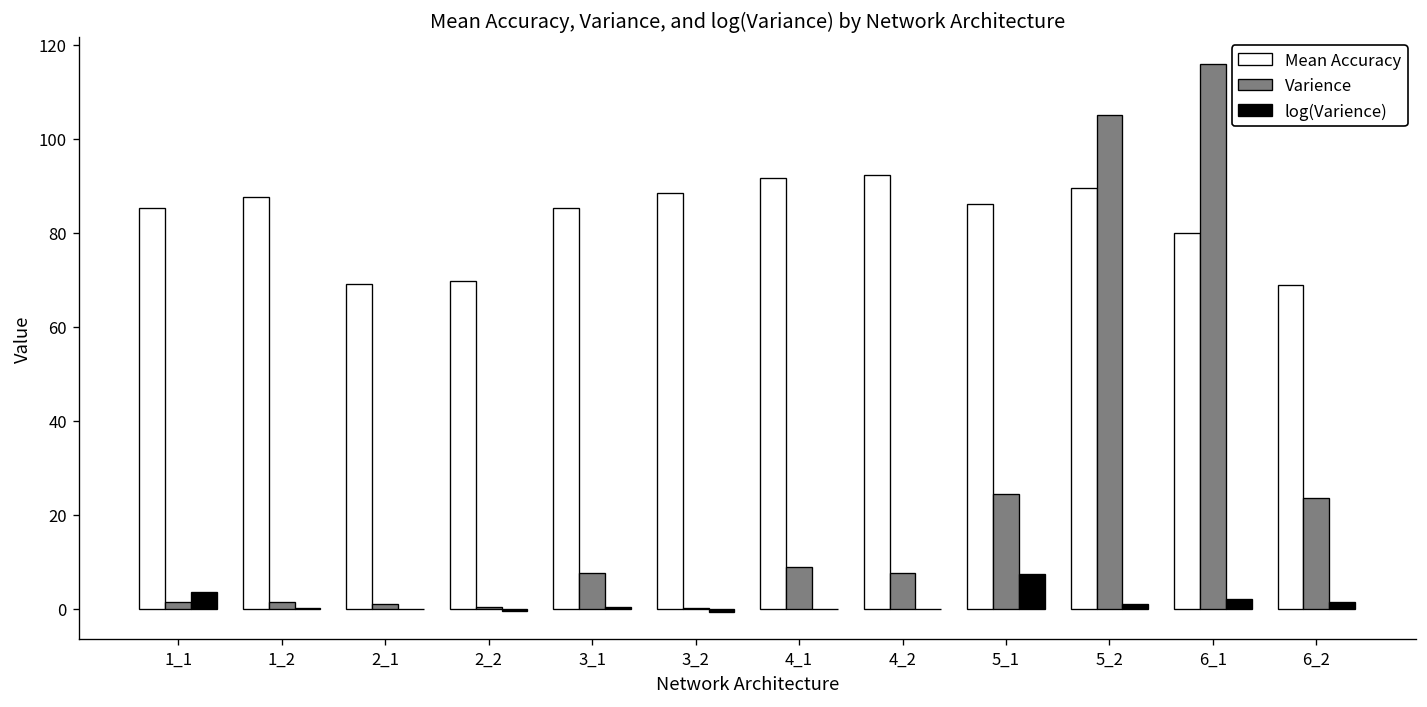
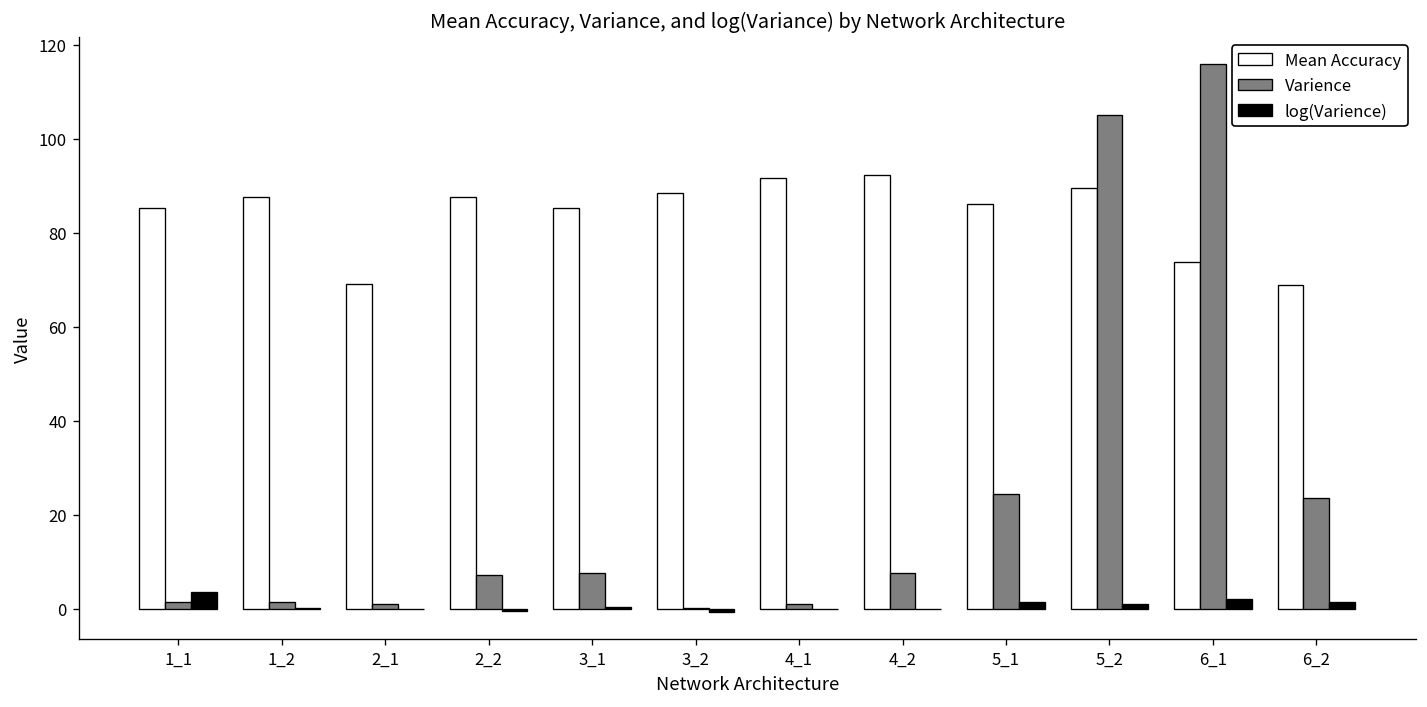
  {
    "Mean Accuracy": {
      "1_1": 85,
      "1_2": 88,
      "2_1": 69,
-     "2_2": 70,
+     "2_2": 88,
      "3_1": 85,
      "3_2": 89,
      "4_1": 92,
      "4_2": 92,
      "5_1": 86,
      "5_2": 90,
-     "6_1": 80,
+     "6_1": 74,
      "6_2": 69
    },
    "Varience": {
      "1_1": 1,
      "1_2": 1,
      "2_1": 1,
-     "2_2": 0,
+     "2_2": 7,
      "3_1": 8,
-     "4_1": 9,
+     "4_1": 1,
      "4_2": 8,
      "5_1": 24,
      "5_2": 105,
      "6_1": 116,
      "6_2": 24
    },
    "log(Varience)": {
      "1_1": 4,
      "3_2": -1,
-     "5_1": 7,
+     "5_1": 1,
      "5_2": 1,
      "6_1": 2,
      "6_2": 1
    }
  }
